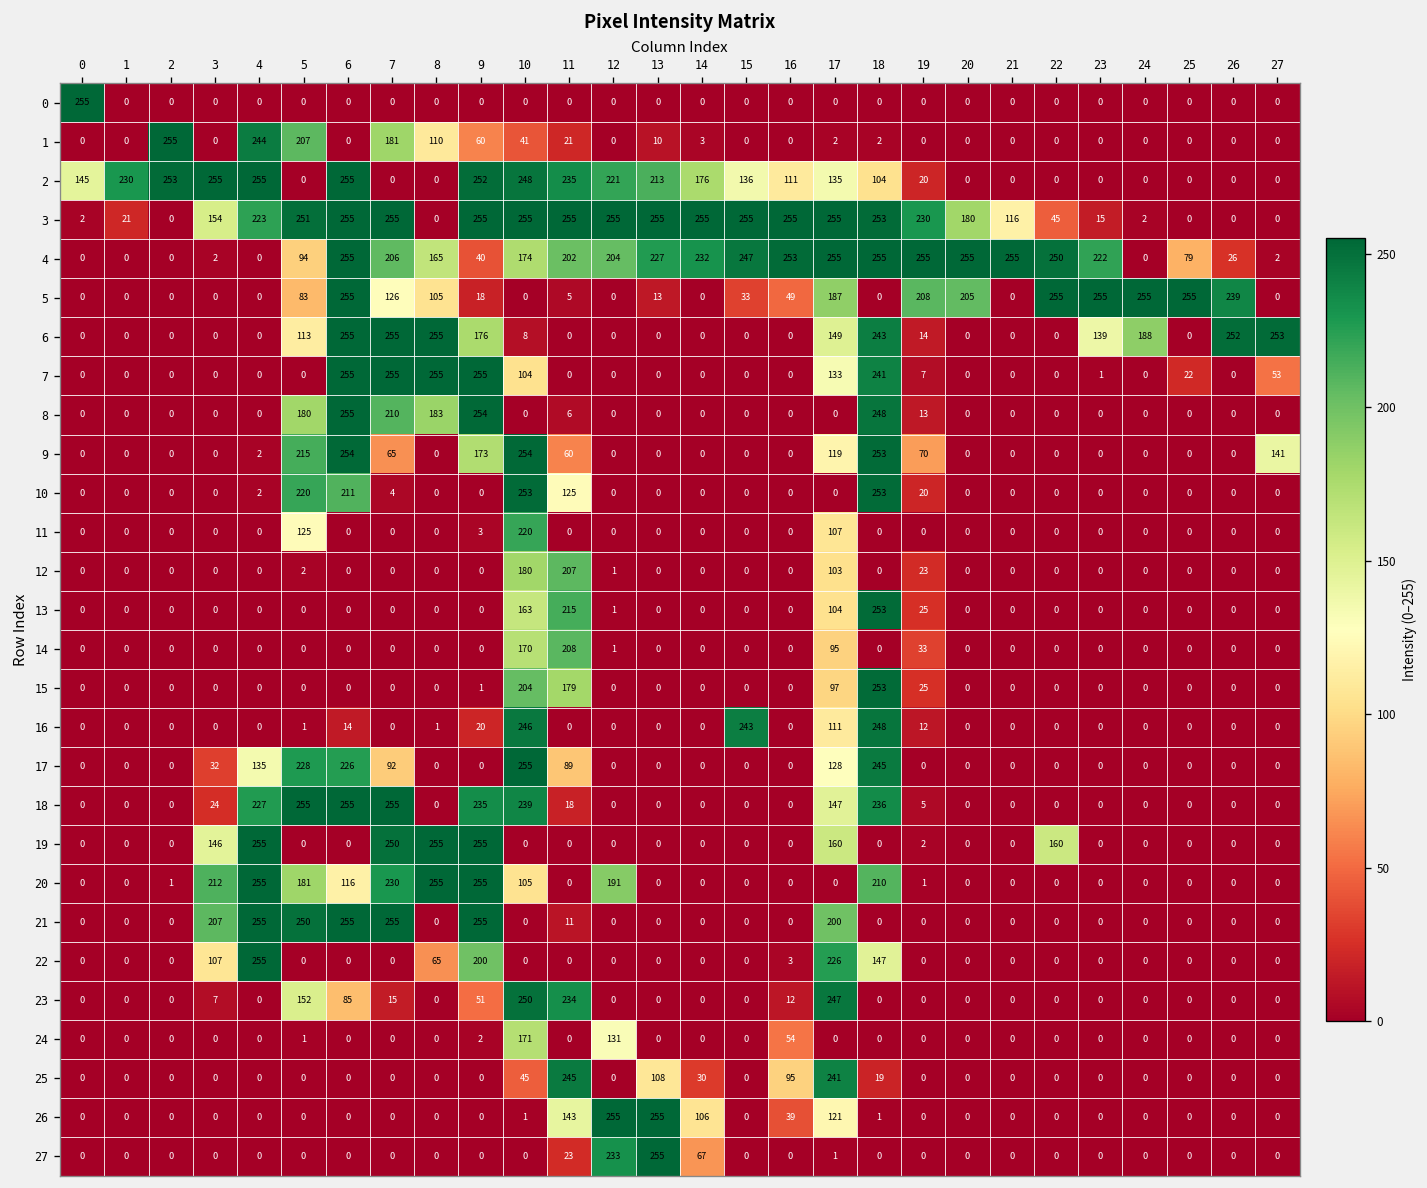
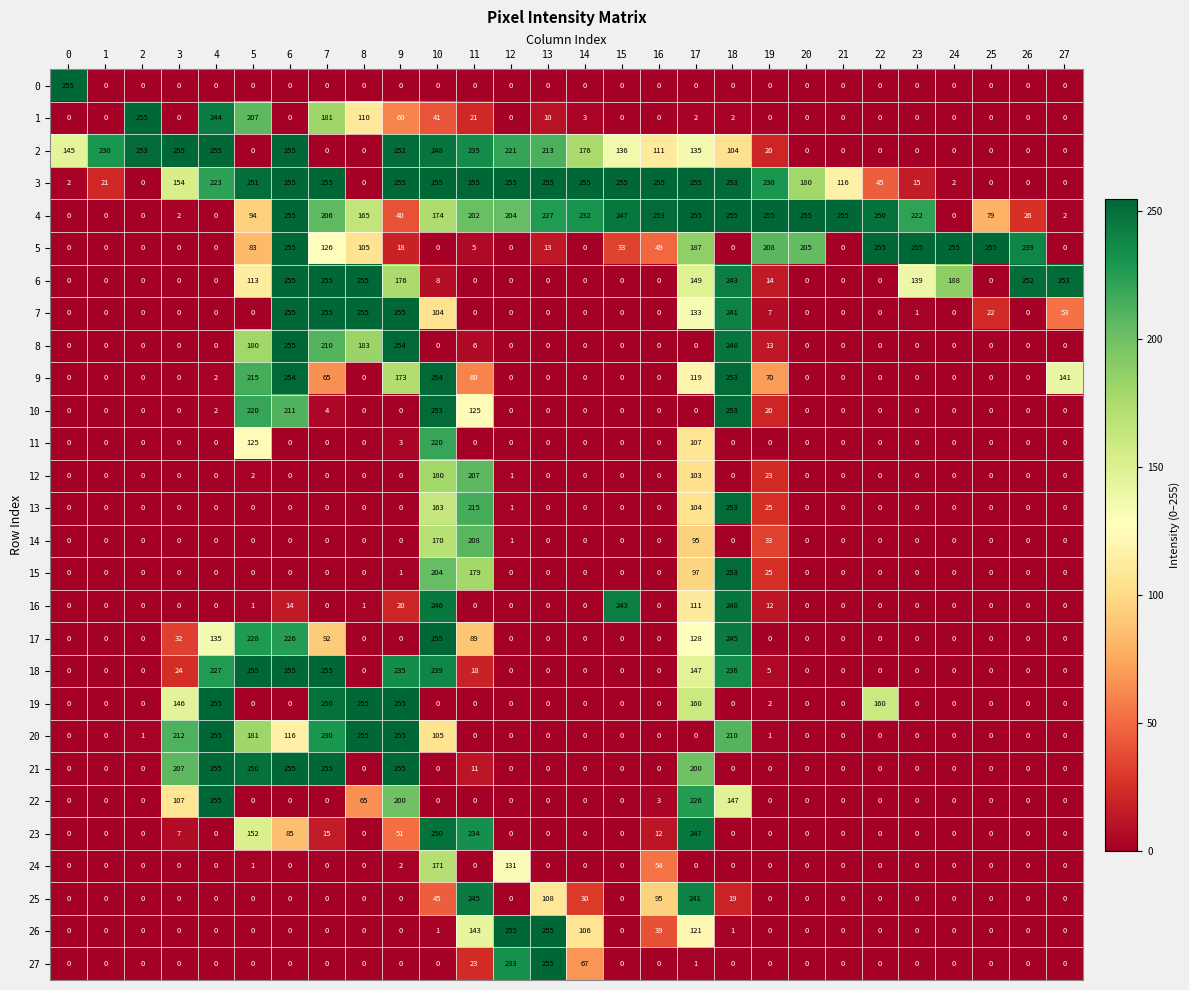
  {
    "20": {
      "0": 0,
      "1": 0,
      "2": 1,
      "3": 212,
      "4": 255,
      "5": 181,
      "6": 116,
      "7": 230,
      "8": 255,
      "9": 255,
      "10": 105,
      "11": 0,
-     "12": 191,
+     "12": 0,
      "13": 0,
      "14": 0,
      "15": 0,
      "16": 0,
      "17": 0,
      "18": 210,
      "19": 1,
      "20": 0,
      "21": 0,
      "22": 0,
      "23": 0,
      "24": 0,
      "25": 0,
      "26": 0,
      "27": 0
    }
  }
